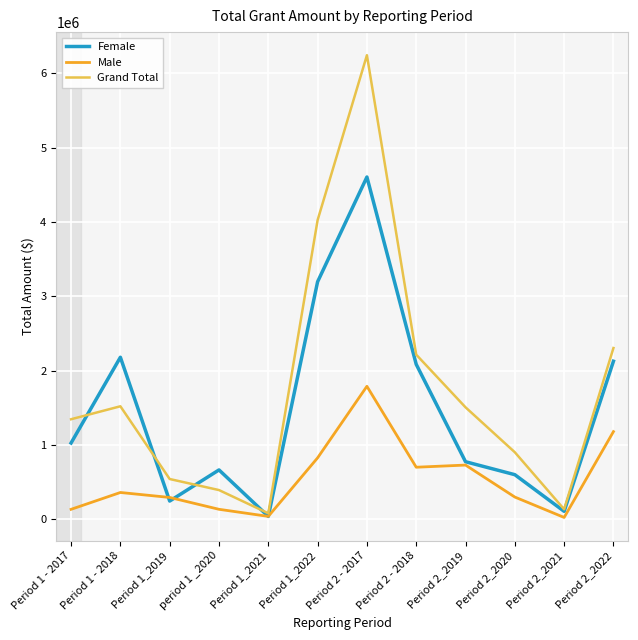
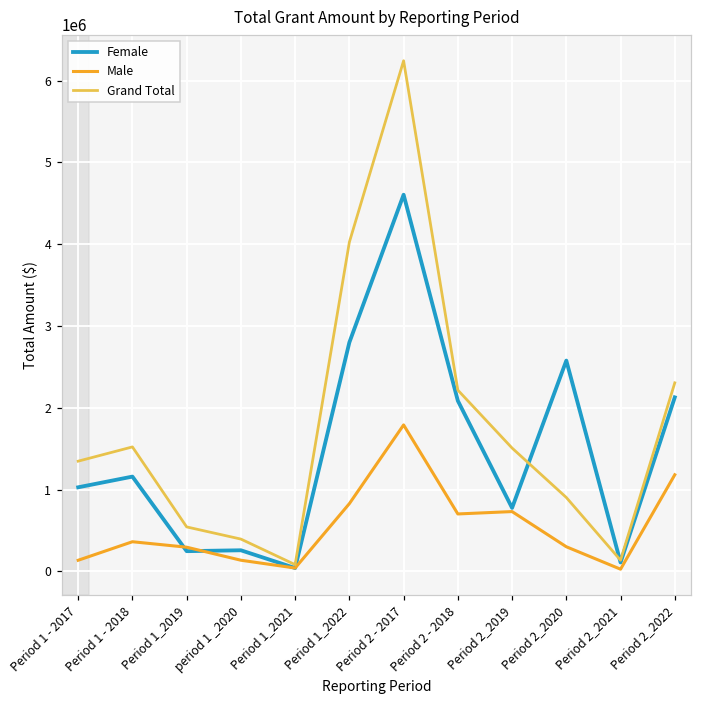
  {
    "Female": {
      "Period 1 - 2017": 1000000,
-     "Period 1 - 2018": 2200000,
+     "Period 1 - 2018": 1200000,
      "Period 1_2019": 200000,
-     "period 1 _2020": 700000,
-     "Period 1_2022": 3200000,
+     "period 1 _2020": 300000,
+     "Period 1_2022": 2800000,
      "Period 2 - 2017": 4600000,
      "Period 2 - 2018": 2100000,
      "Period 2_2019": 800000,
-     "Period 2_2020": 600000,
+     "Period 2_2020": 2600000,
      "Period 2_2022": 2100000
    }
  }
